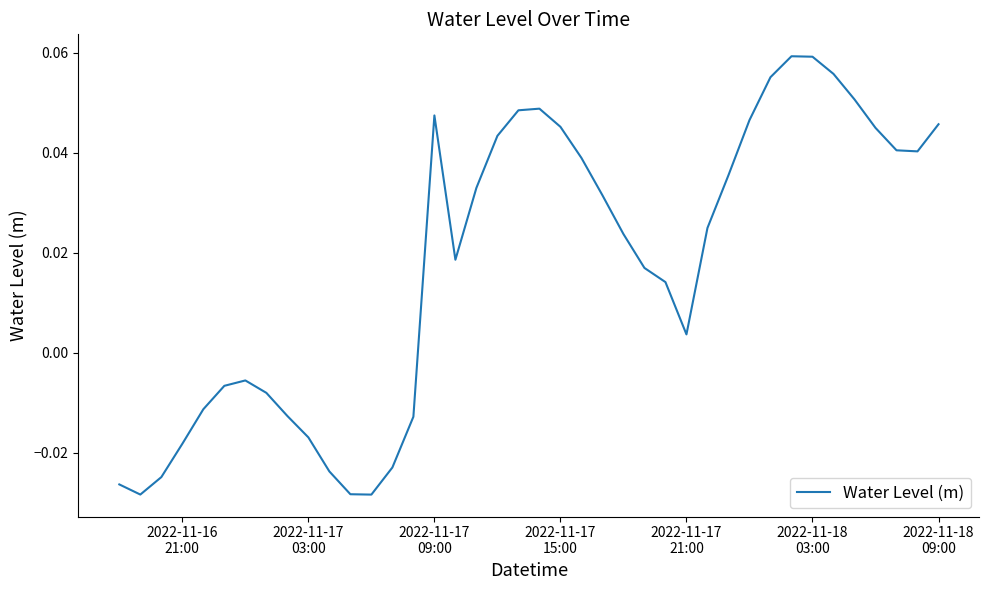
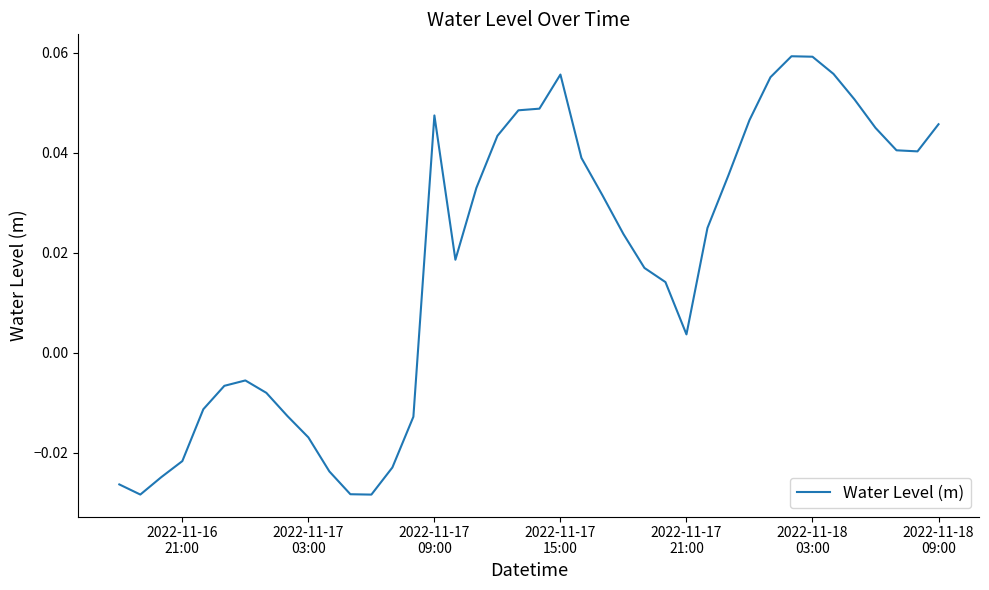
  {
-   "2022-11-16 21:00": -0.018,
+   "2022-11-16 21:00": -0.022,
    "2022-11-17 03:00": -0.017,
    "2022-11-17 09:00": 0.047,
-   "2022-11-17 15:00": 0.045,
+   "2022-11-17 15:00": 0.056,
    "2022-11-17 21:00": 0.004,
    "2022-11-18 03:00": 0.059,
    "2022-11-18 09:00": 0.046
  }
